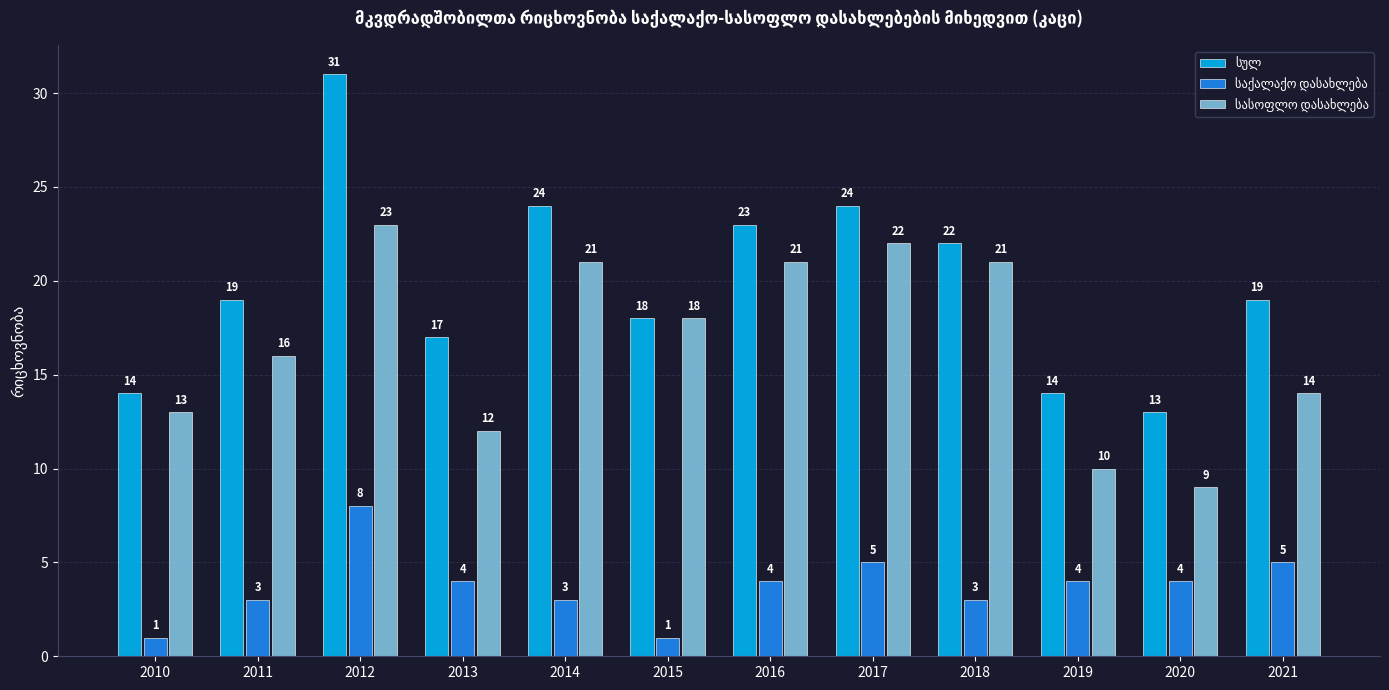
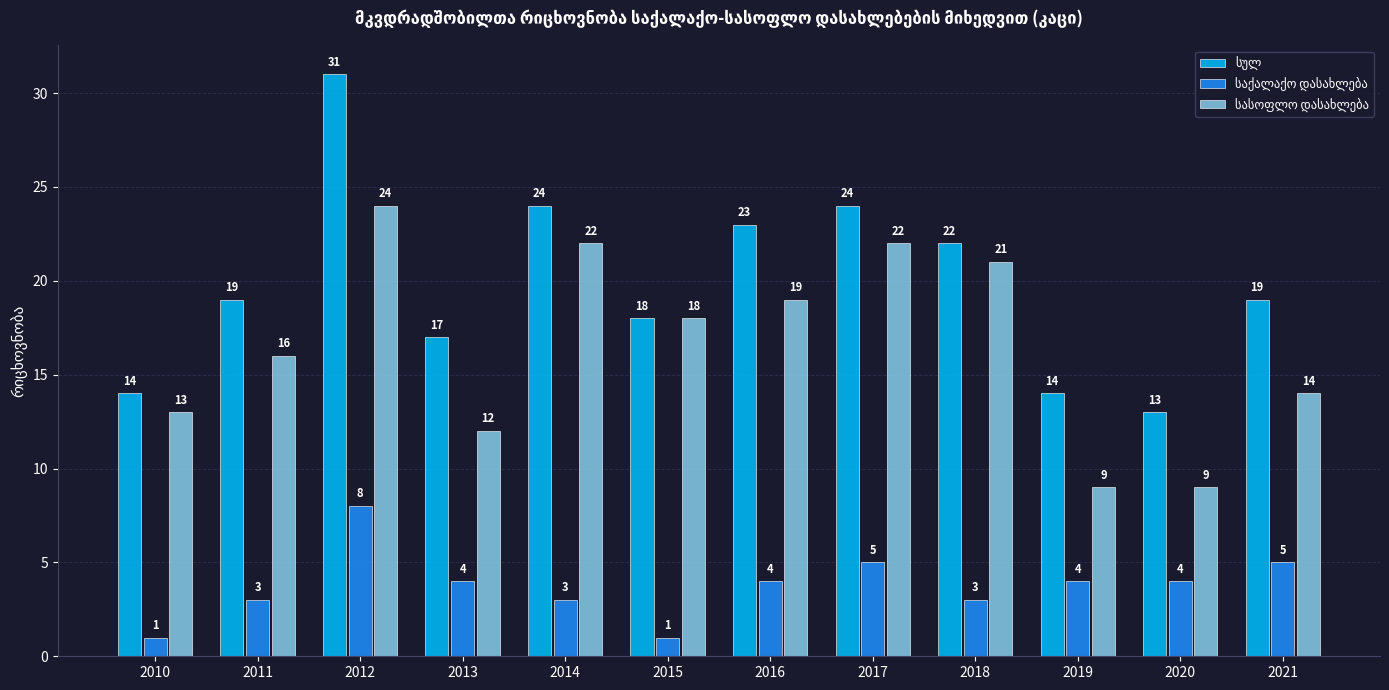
  {
    "სასოფლო დასახლება": {
      "2010": 13,
      "2011": 16,
-     "2012": 23,
+     "2012": 24,
      "2013": 12,
-     "2014": 21,
+     "2014": 22,
      "2015": 18,
-     "2016": 21,
+     "2016": 19,
      "2017": 22,
      "2018": 21,
-     "2019": 10,
+     "2019": 9,
      "2020": 9,
      "2021": 14
    }
  }
